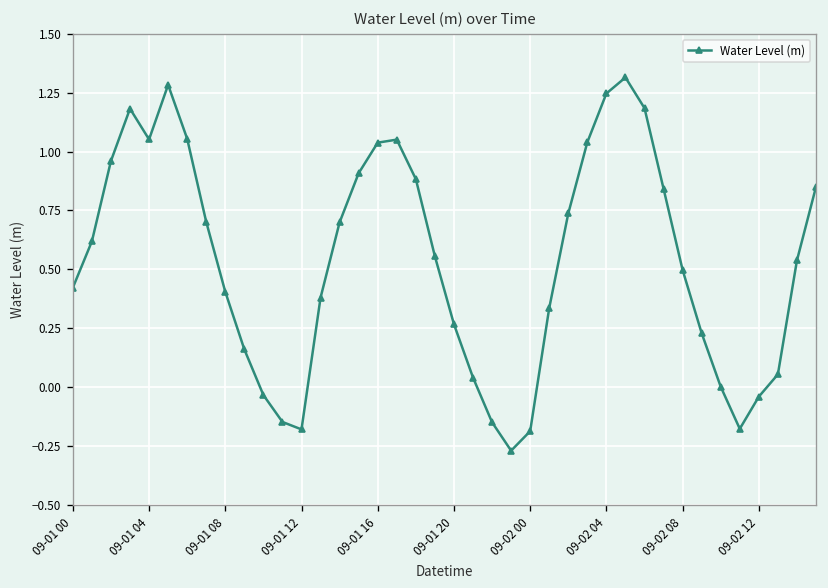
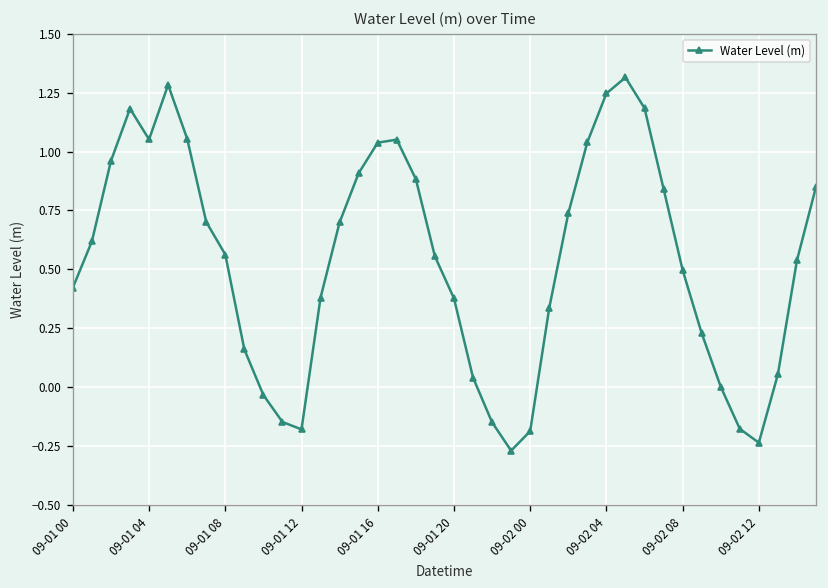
  {
    "09-01 00": 0.42,
    "09-01 04": 1.05,
-   "09-01 08": 0.40,
+   "09-01 08": 0.56,
    "09-01 12": -0.18,
    "09-01 16": 1.04,
-   "09-01 20": 0.27,
+   "09-01 20": 0.38,
    "09-02 00": -0.19,
    "09-02 04": 1.25,
    "09-02 08": 0.50,
-   "09-02 12": -0.04
+   "09-02 12": -0.24
  }
